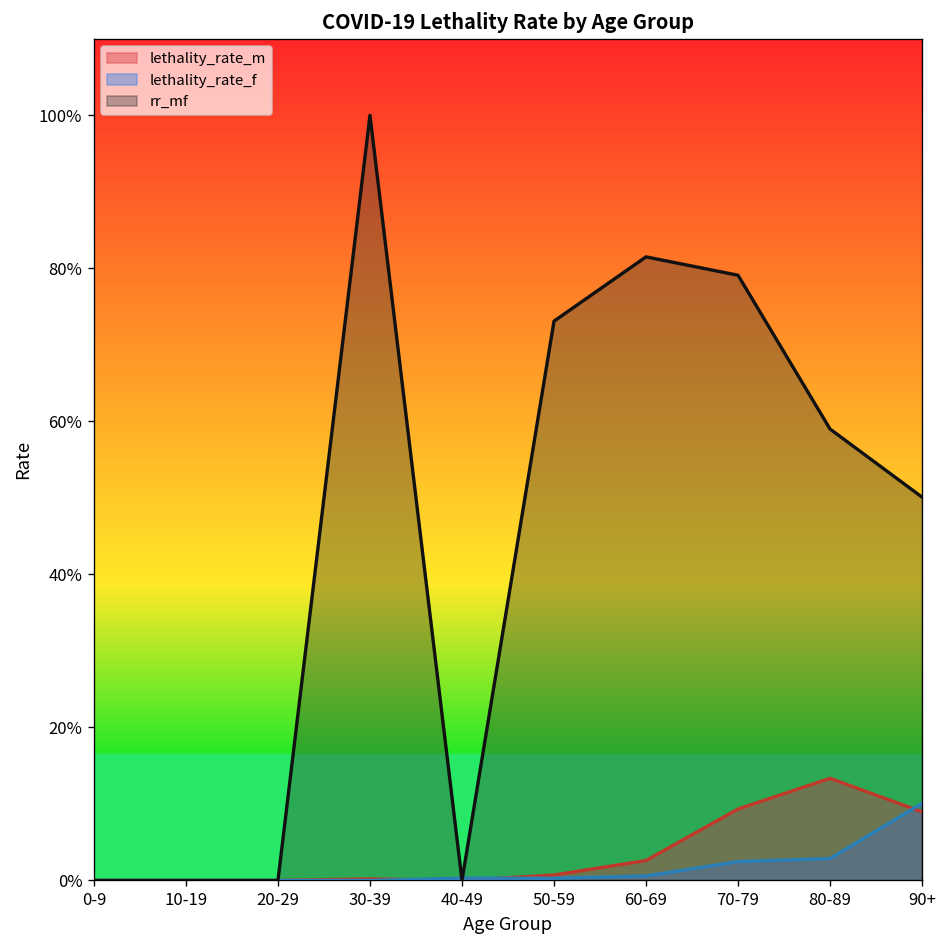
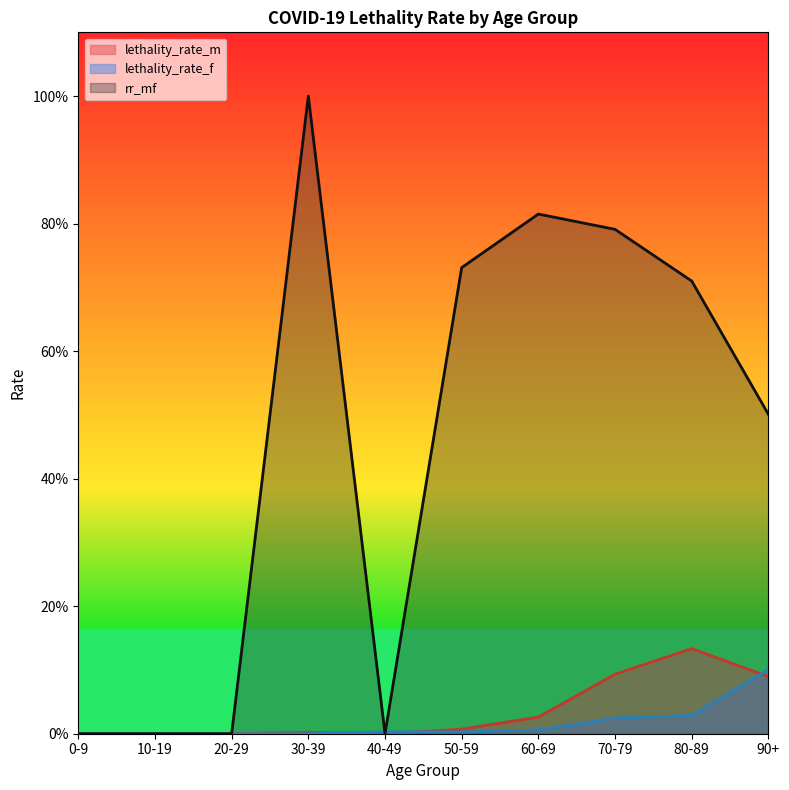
  {
    "lethality_rate_m": {
      "50-59": "1%",
      "60-69": "3%",
      "70-79": "9%",
      "80-89": "13%",
      "90+": "9%"
    },
    "lethality_rate_f": {
      "50-59": "0%",
      "60-69": "1%",
      "70-79": "2%",
      "80-89": "3%",
      "90+": "10%"
    },
    "rr_mf": {
      "30-39": "100%",
      "50-59": "73%",
      "60-69": "82%",
      "70-79": "79%",
-     "80-89": "59%",
+     "80-89": "71%",
      "90+": "50%"
    }
  }
